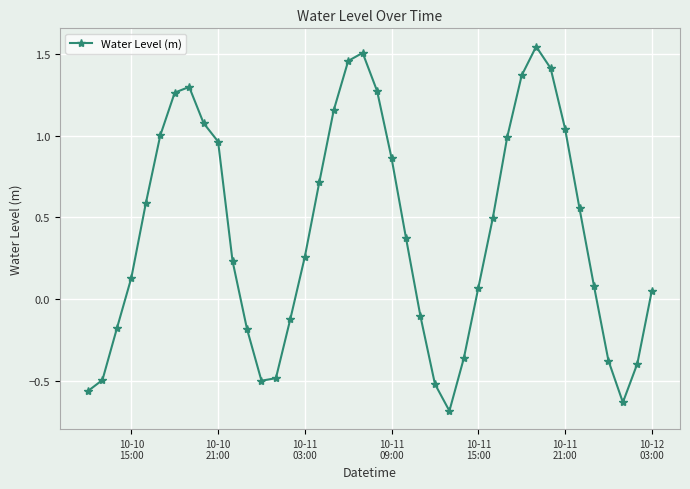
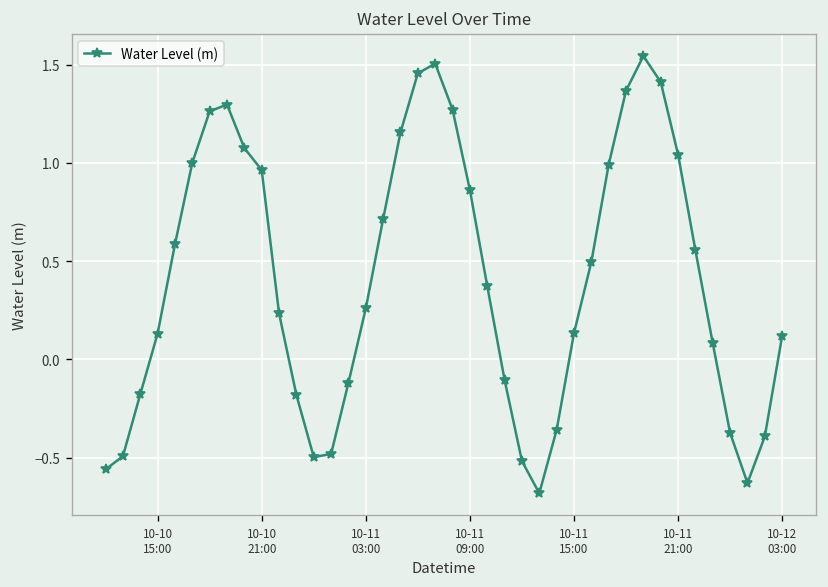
  {
    "10-10 15:00": 0.13,
    "10-10 21:00": 0.96,
    "10-11 03:00": 0.26,
    "10-11 09:00": 0.86,
-   "10-11 15:00": 0.07,
+   "10-11 15:00": 0.13,
    "10-11 21:00": 1.04,
-   "10-12 03:00": 0.05
+   "10-12 03:00": 0.12
  }
